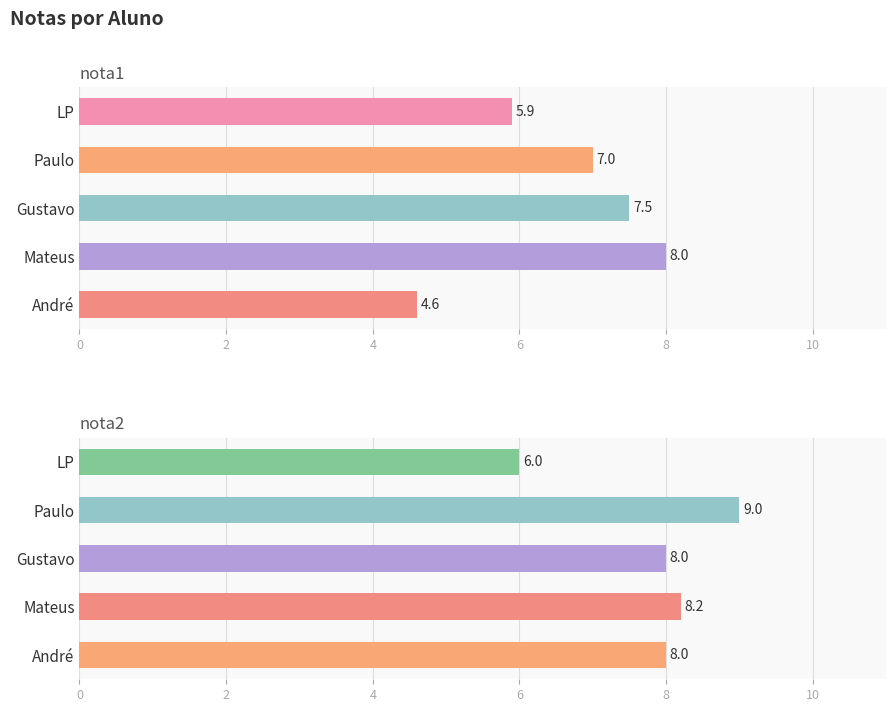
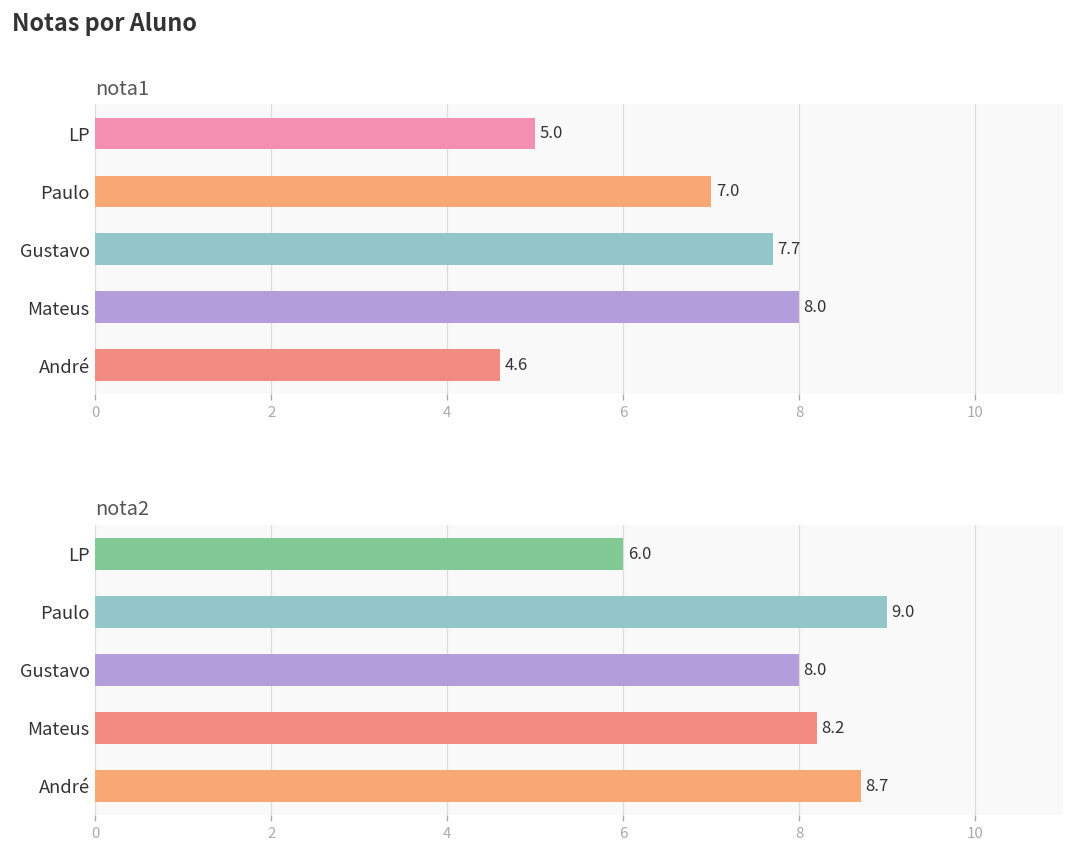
  {
    "nota1": {
-     "LP": 5.9,
+     "LP": 5.0,
      "Paulo": 7.0,
-     "Gustavo": 7.5,
+     "Gustavo": 7.7,
      "Mateus": 8.0,
      "André": 4.6
    },
    "nota2": {
      "LP": 6.0,
      "Paulo": 9.0,
      "Gustavo": 8.0,
      "Mateus": 8.2,
-     "André": 8.0
+     "André": 8.7
    }
  }
